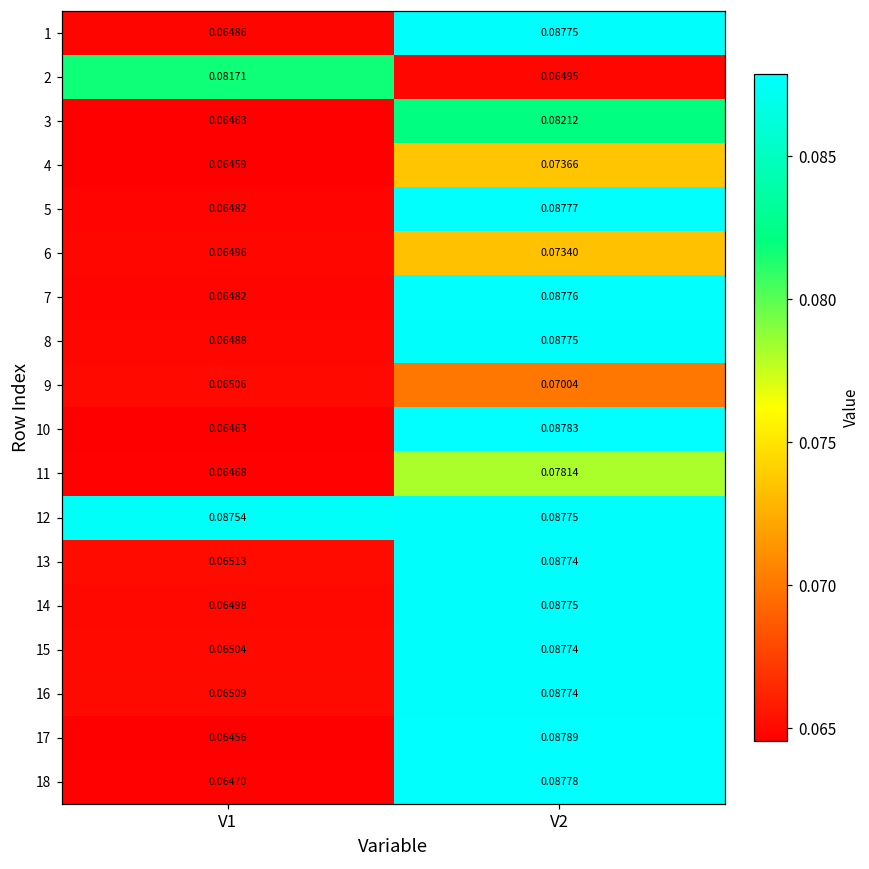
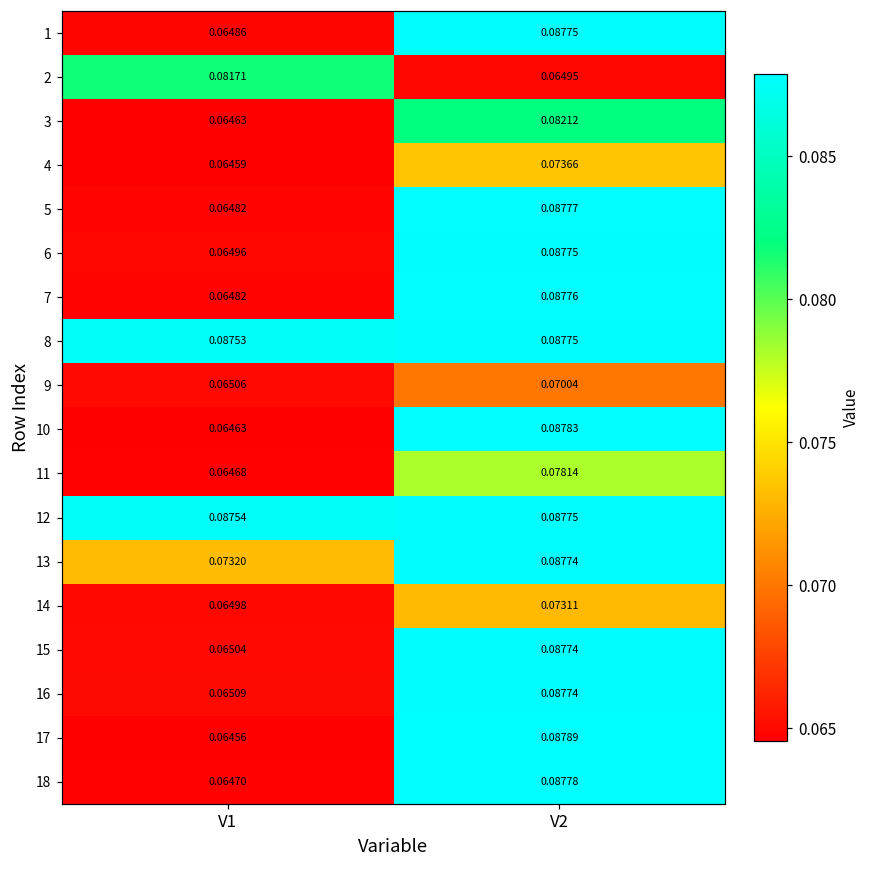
  {
    "1": {
      "V1": 0.06486,
      "V2": 0.08775
    },
    "2": {
      "V1": 0.08171,
      "V2": 0.06495
    },
    "3": {
      "V1": 0.06463,
      "V2": 0.08212
    },
    "4": {
      "V1": 0.06459,
      "V2": 0.07366
    },
    "5": {
      "V1": 0.06482,
      "V2": 0.08777
    },
    "6": {
      "V1": 0.06496,
-     "V2": 0.07340
+     "V2": 0.08775
    },
    "7": {
      "V1": 0.06482,
      "V2": 0.08776
    },
    "8": {
-     "V1": 0.06488,
+     "V1": 0.08753,
      "V2": 0.08775
    },
    "9": {
      "V1": 0.06506,
      "V2": 0.07004
    },
    "10": {
      "V1": 0.06463,
      "V2": 0.08783
    },
    "11": {
      "V1": 0.06468,
      "V2": 0.07814
    },
    "12": {
      "V1": 0.08754,
      "V2": 0.08775
    },
    "13": {
-     "V1": 0.06513,
+     "V1": 0.07320,
      "V2": 0.08774
    },
    "14": {
      "V1": 0.06498,
-     "V2": 0.08775
+     "V2": 0.07311
    },
    "15": {
      "V1": 0.06504,
      "V2": 0.08774
    },
    "16": {
      "V1": 0.06509,
      "V2": 0.08774
    },
    "17": {
      "V1": 0.06456,
      "V2": 0.08789
    },
    "18": {
      "V1": 0.06470,
      "V2": 0.08778
    }
  }
